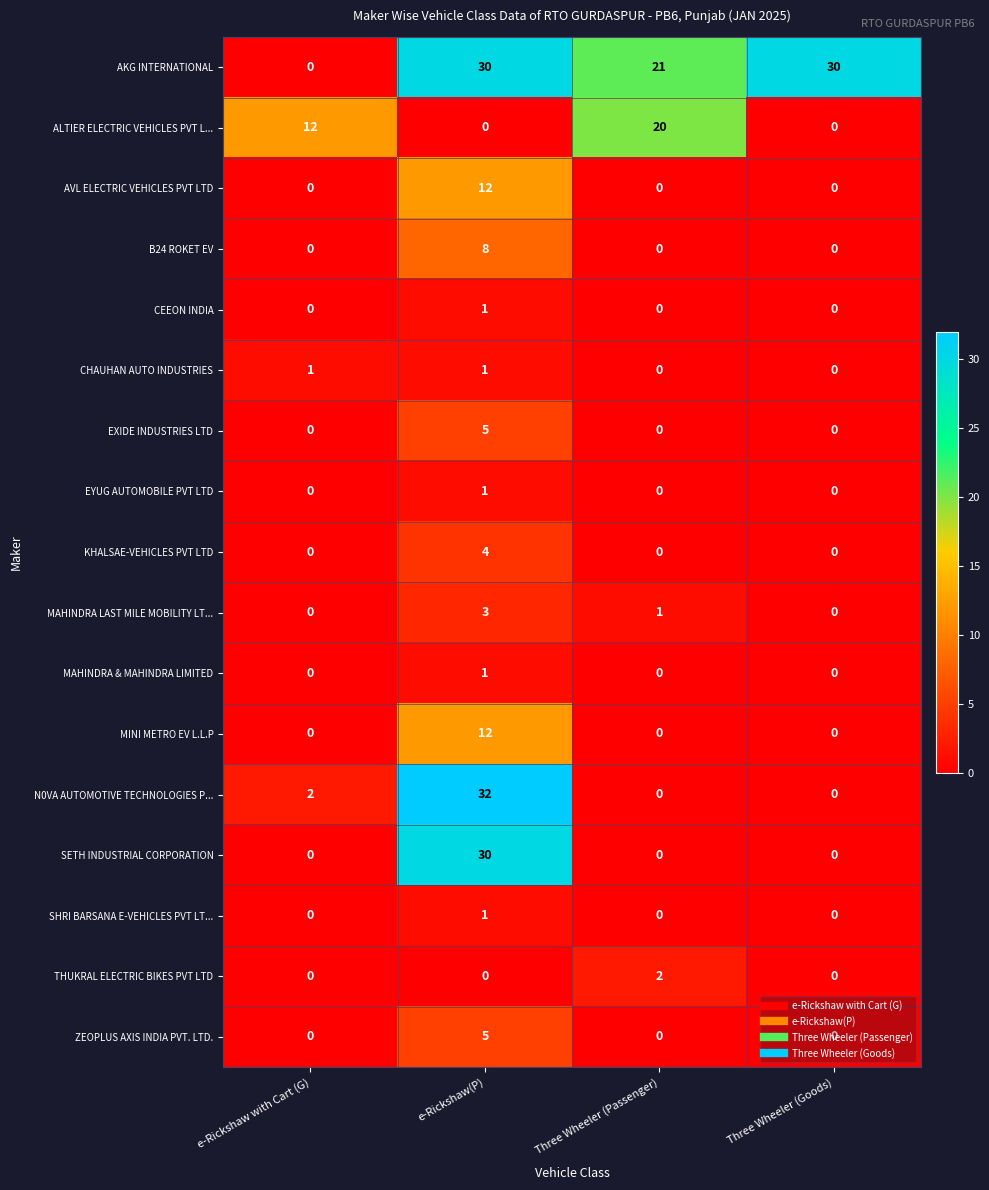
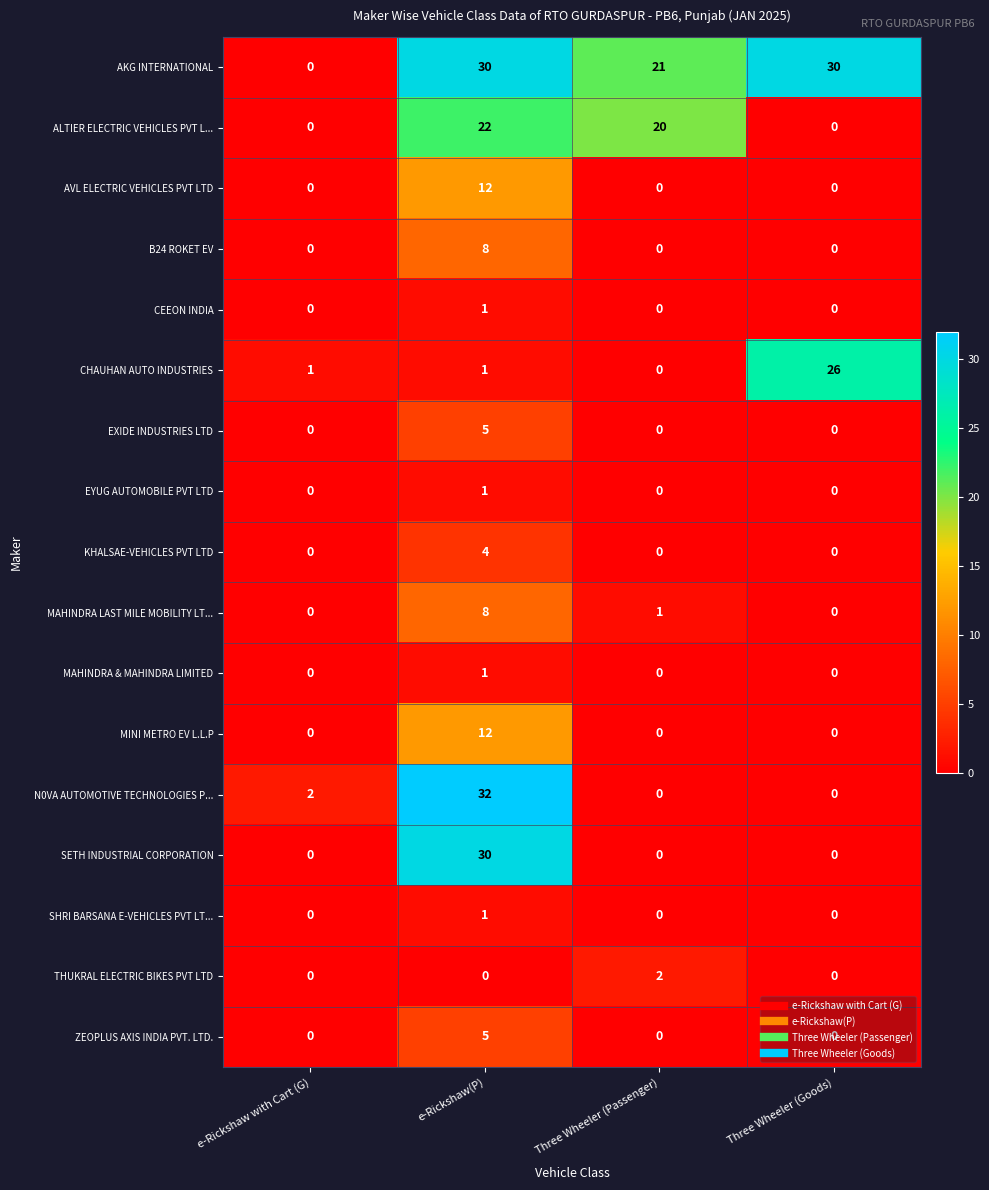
  {
    "AKG INTERNATIONAL": {
      "e-Rickshaw with Cart (G)": 0,
      "e-Rickshaw(P)": 30,
      "Three Wheeler (Passenger)": 21,
      "Three Wheeler (Goods)": 30
    },
    "ALTIER ELECTRIC VEHICLES PVT L...": {
-     "e-Rickshaw with Cart (G)": 12,
-     "e-Rickshaw(P)": 0,
+     "e-Rickshaw with Cart (G)": 0,
+     "e-Rickshaw(P)": 22,
      "Three Wheeler (Passenger)": 20,
      "Three Wheeler (Goods)": 0
    },
    "AVL ELECTRIC VEHICLES PVT LTD": {
      "e-Rickshaw with Cart (G)": 0,
      "e-Rickshaw(P)": 12,
      "Three Wheeler (Passenger)": 0,
      "Three Wheeler (Goods)": 0
    },
    "B24 ROKET EV": {
      "e-Rickshaw with Cart (G)": 0,
      "e-Rickshaw(P)": 8,
      "Three Wheeler (Passenger)": 0,
      "Three Wheeler (Goods)": 0
    },
    "CEEON INDIA": {
      "e-Rickshaw with Cart (G)": 0,
      "e-Rickshaw(P)": 1,
      "Three Wheeler (Passenger)": 0,
      "Three Wheeler (Goods)": 0
    },
    "CHAUHAN AUTO INDUSTRIES": {
      "e-Rickshaw with Cart (G)": 1,
      "e-Rickshaw(P)": 1,
      "Three Wheeler (Passenger)": 0,
-     "Three Wheeler (Goods)": 0
+     "Three Wheeler (Goods)": 26
    },
    "EXIDE INDUSTRIES LTD": {
      "e-Rickshaw with Cart (G)": 0,
      "e-Rickshaw(P)": 5,
      "Three Wheeler (Passenger)": 0,
      "Three Wheeler (Goods)": 0
    },
    "EYUG AUTOMOBILE PVT LTD": {
      "e-Rickshaw with Cart (G)": 0,
      "e-Rickshaw(P)": 1,
      "Three Wheeler (Passenger)": 0,
      "Three Wheeler (Goods)": 0
    },
    "KHALSAE-VEHICLES PVT LTD": {
      "e-Rickshaw with Cart (G)": 0,
      "e-Rickshaw(P)": 4,
      "Three Wheeler (Passenger)": 0,
      "Three Wheeler (Goods)": 0
    },
    "MAHINDRA LAST MILE MOBILITY LT...": {
      "e-Rickshaw with Cart (G)": 0,
-     "e-Rickshaw(P)": 3,
+     "e-Rickshaw(P)": 8,
      "Three Wheeler (Passenger)": 1,
      "Three Wheeler (Goods)": 0
    },
    "MAHINDRA & MAHINDRA LIMITED": {
      "e-Rickshaw with Cart (G)": 0,
      "e-Rickshaw(P)": 1,
      "Three Wheeler (Passenger)": 0,
      "Three Wheeler (Goods)": 0
    },
    "MINI METRO EV L.L.P": {
      "e-Rickshaw with Cart (G)": 0,
      "e-Rickshaw(P)": 12,
      "Three Wheeler (Passenger)": 0,
      "Three Wheeler (Goods)": 0
    },
    "N0VA AUTOMOTIVE TECHNOLOGIES P...": {
      "e-Rickshaw with Cart (G)": 2,
      "e-Rickshaw(P)": 32,
      "Three Wheeler (Passenger)": 0,
      "Three Wheeler (Goods)": 0
    },
    "SETH INDUSTRIAL CORPORATION": {
      "e-Rickshaw with Cart (G)": 0,
      "e-Rickshaw(P)": 30,
      "Three Wheeler (Passenger)": 0,
      "Three Wheeler (Goods)": 0
    },
    "SHRI BARSANA E-VEHICLES PVT LT...": {
      "e-Rickshaw with Cart (G)": 0,
      "e-Rickshaw(P)": 1,
      "Three Wheeler (Passenger)": 0,
      "Three Wheeler (Goods)": 0
    },
    "THUKRAL ELECTRIC BIKES PVT LTD": {
      "e-Rickshaw with Cart (G)": 0,
      "e-Rickshaw(P)": 0,
      "Three Wheeler (Passenger)": 2,
      "Three Wheeler (Goods)": 0
    },
    "ZEOPLUS AXIS INDIA PVT. LTD.": {
      "e-Rickshaw with Cart (G)": 0,
      "e-Rickshaw(P)": 5,
      "Three Wheeler (Passenger)": 0
    }
  }
